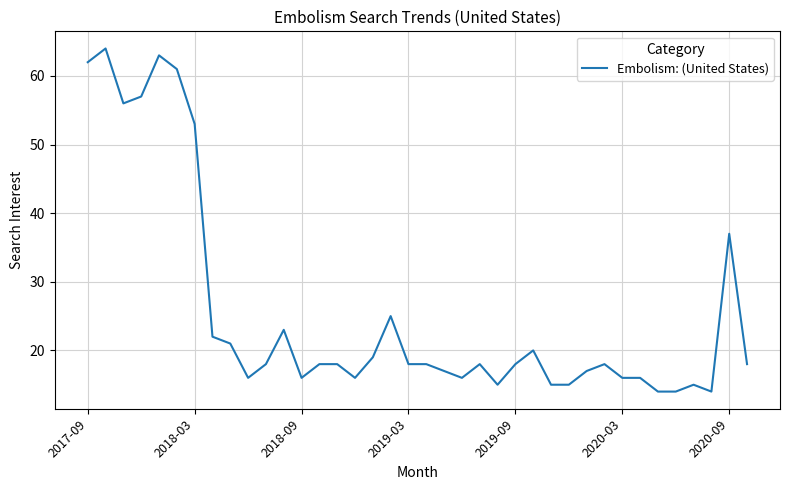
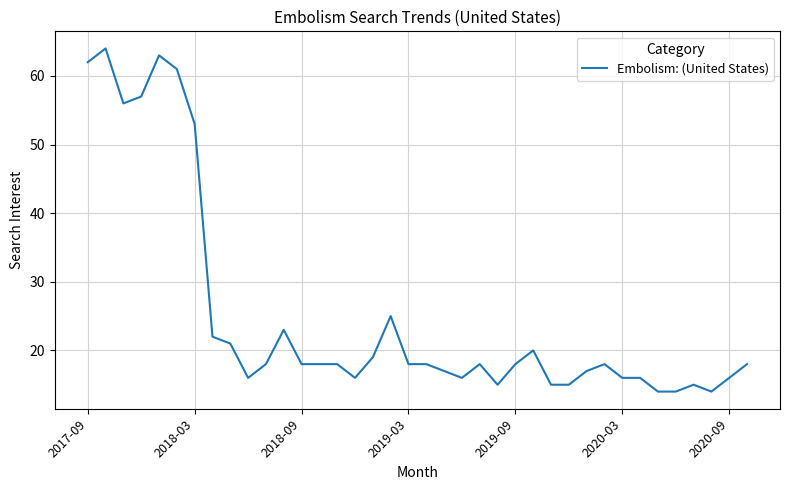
  {
    "2017-09": 62,
    "2018-03": 53,
-   "2018-09": 16,
+   "2018-09": 18,
    "2019-03": 18,
    "2019-09": 18,
    "2020-03": 16,
-   "2020-09": 37
+   "2020-09": 16
  }
